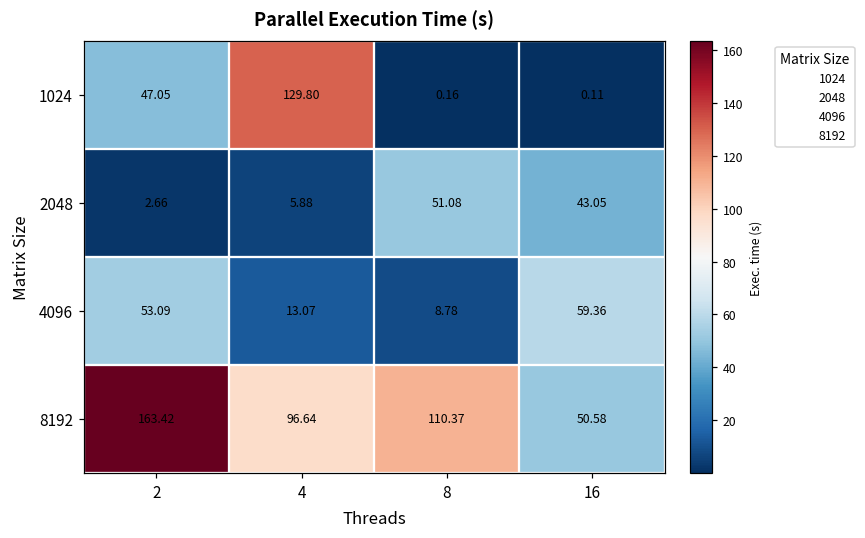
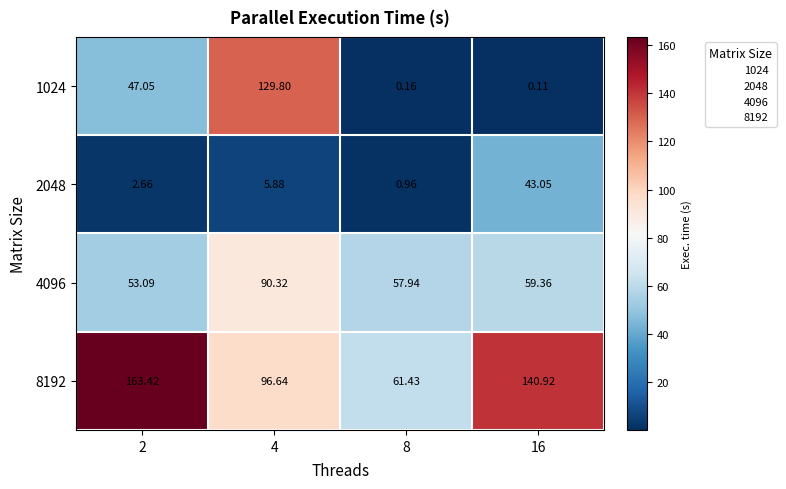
  {
    "1024": {
      "2": 47.05,
      "4": 129.80,
      "8": 0.16,
      "16": 0.11
    },
    "2048": {
      "2": 2.66,
      "4": 5.88,
-     "8": 51.08,
+     "8": 0.96,
      "16": 43.05
    },
    "4096": {
      "2": 53.09,
-     "4": 13.07,
-     "8": 8.78,
+     "4": 90.32,
+     "8": 57.94,
      "16": 59.36
    },
    "8192": {
      "2": 163.42,
      "4": 96.64,
-     "8": 110.37,
-     "16": 50.58
+     "8": 61.43,
+     "16": 140.92
    }
  }
